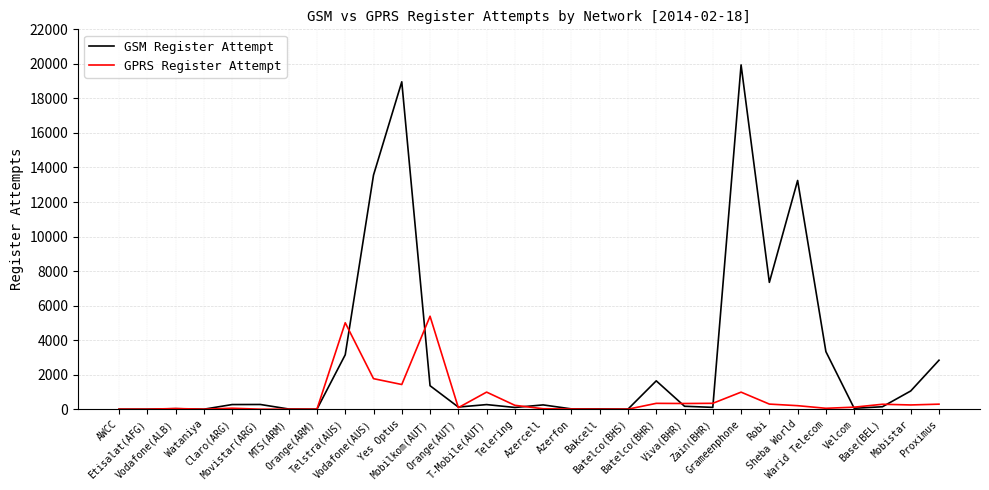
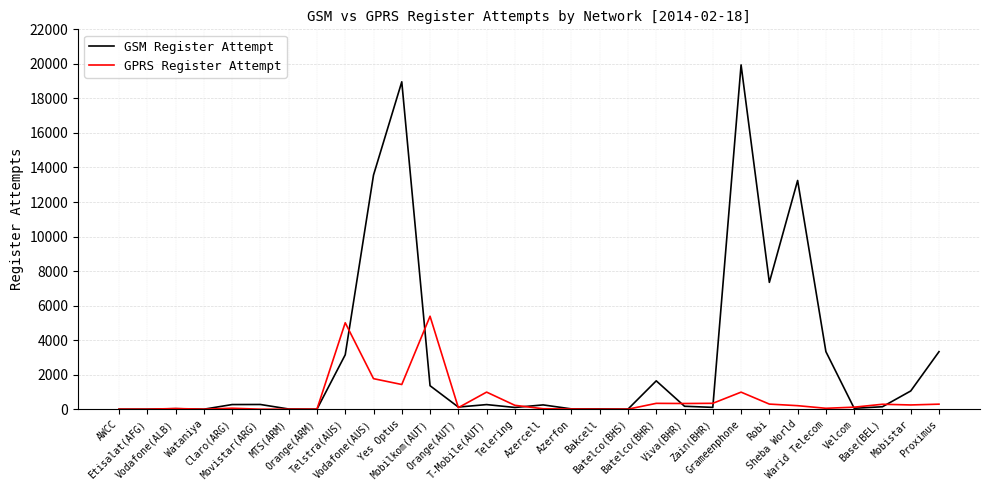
  {
    "GSM Register Attempt": {
      "Claro(ARG)": 300,
      "Movistar(ARG)": 300,
      "Telstra(AUS)": 3200,
      "Vodafone(AUS)": 13600,
      "Yes Optus": 19000,
      "Mobilkom(AUT)": 1400,
      "T-Mobile(AUT)": 300,
      "Azercell": 200,
      "Batelco(BHR)": 1600,
      "Viva(BHR)": 200,
      "Zain(BHR)": 100,
      "Grameenphone": 19900,
      "Robi": 7300,
      "Sheba World": 13200,
      "Warid Telecom": 3300,
      "Mobistar": 1100,
-     "Proximus": 2800
+     "Proximus": 3300
    },
    "GPRS Register Attempt": {
      "Claro(ARG)": 100,
      "Movistar(ARG)": 0,
      "Telstra(AUS)": 5000,
      "Vodafone(AUS)": 1800,
      "Yes Optus": 1400,
      "Mobilkom(AUT)": 5400,
      "T-Mobile(AUT)": 1000,
      "Azercell": 0,
      "Batelco(BHR)": 300,
      "Viva(BHR)": 300,
      "Zain(BHR)": 300,
      "Grameenphone": 1000,
      "Robi": 300,
      "Sheba World": 200,
      "Warid Telecom": 100,
      "Mobistar": 200,
      "Proximus": 300
    }
  }
